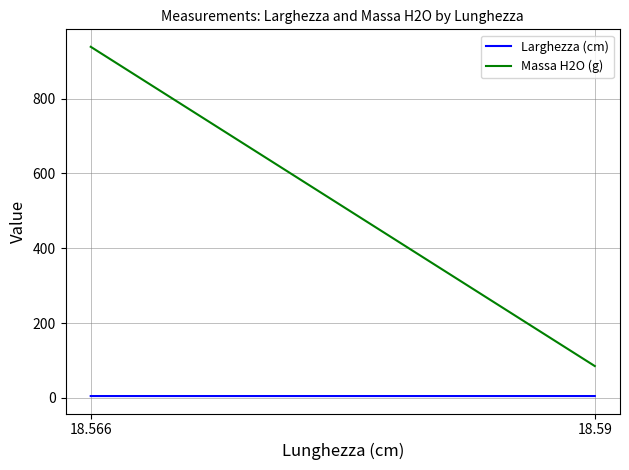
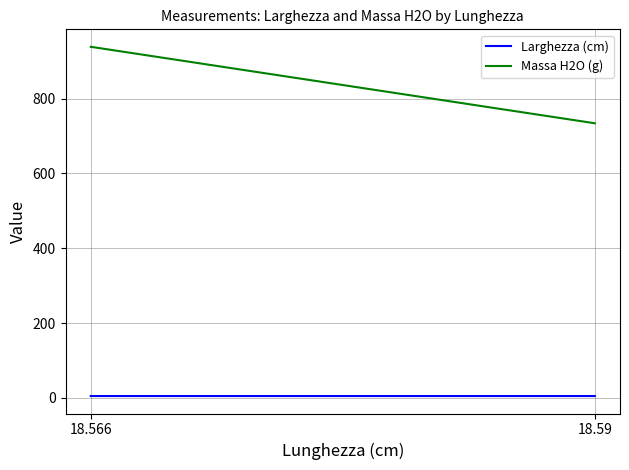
  {
    "Larghezza (cm)": {
      "18.566": 0,
      "18.59": 0
    },
    "Massa H2O (g)": {
      "18.566": 940,
-     "18.59": 80
+     "18.59": 730
    }
  }
